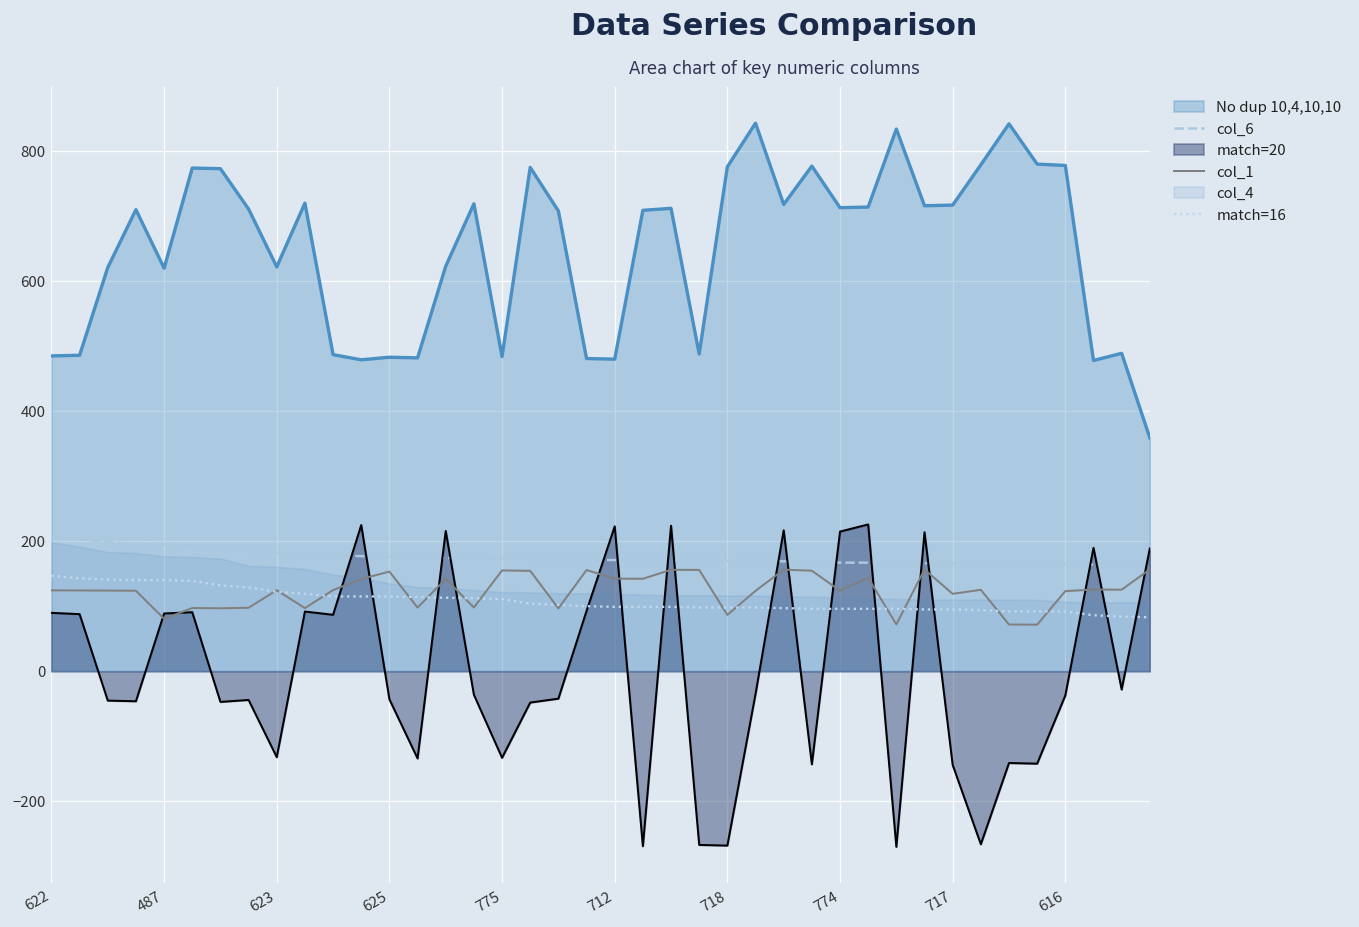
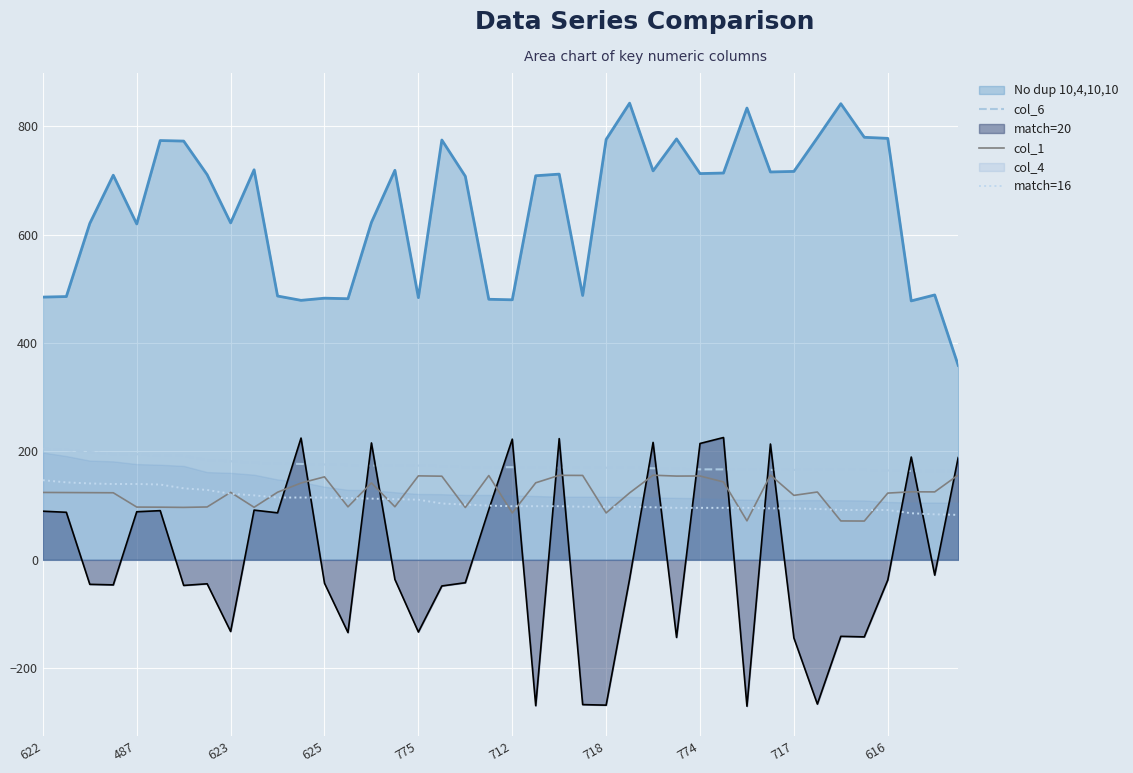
  {
    "col_1": {
      "622": 120,
-     "487": 80,
+     "487": 100,
      "625": 150,
      "775": 160,
-     "712": 140,
+     "712": 90,
      "718": 90,
-     "774": 120,
+     "774": 150,
      "717": 120,
      "616": 120
    }
  }
